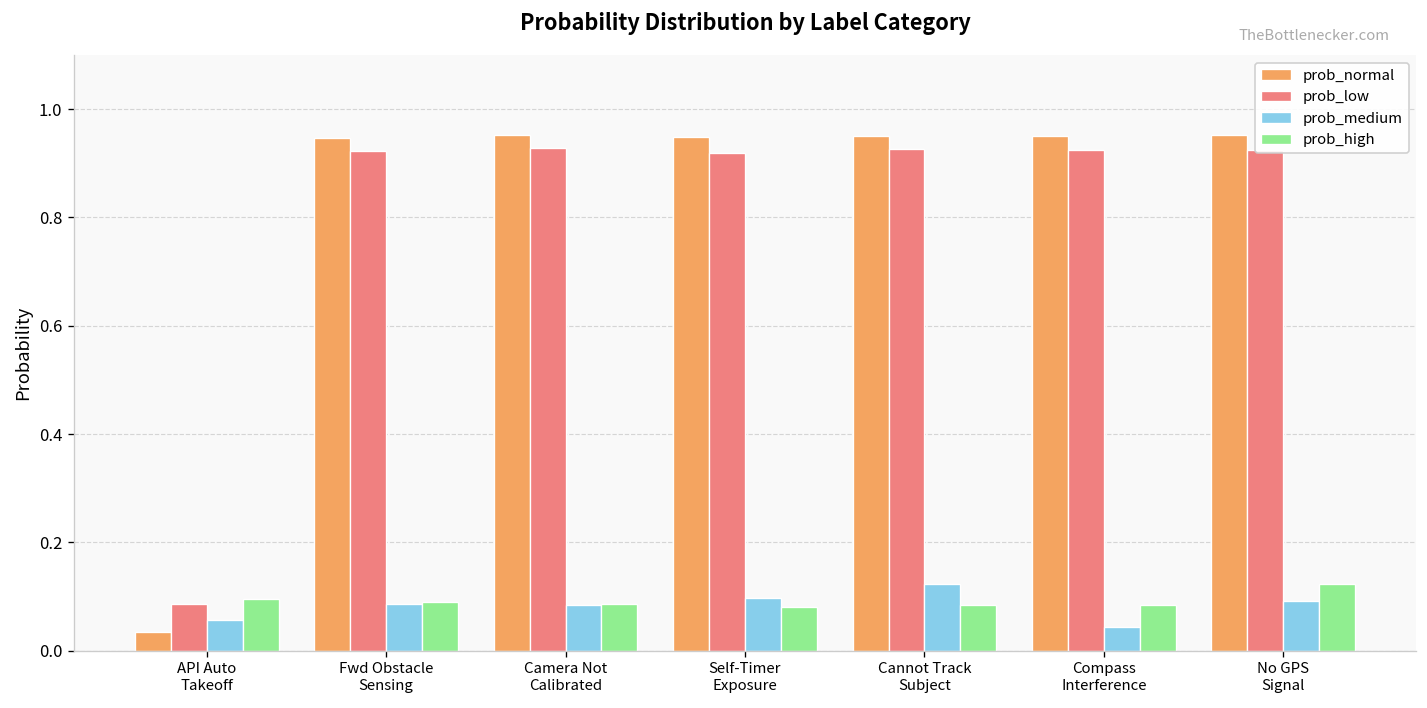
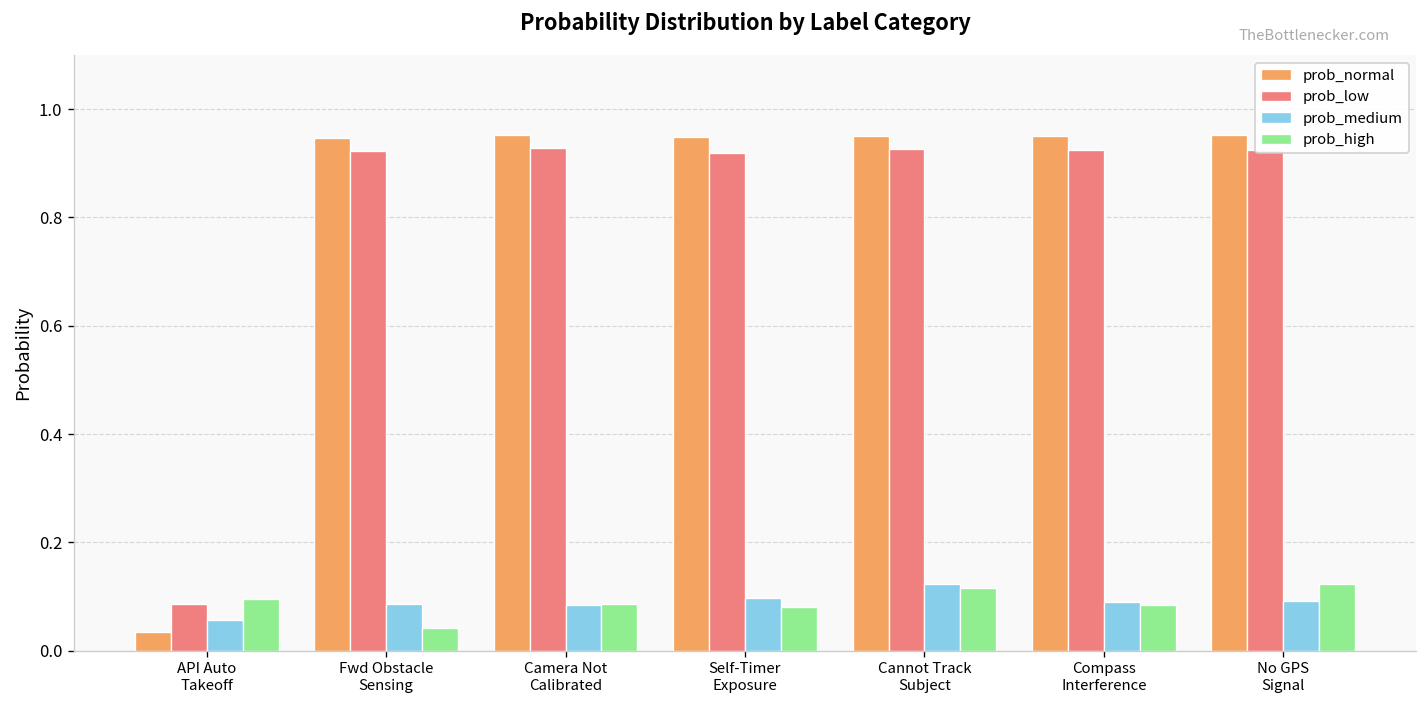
  {
    "prob_medium": {
      "API Auto Takeoff": 0.06,
      "Fwd Obstacle Sensing": 0.09,
      "Camera Not Calibrated": 0.08,
      "Self-Timer Exposure": 0.10,
      "Cannot Track Subject": 0.12,
-     "Compass Interference": 0.04,
+     "Compass Interference": 0.09,
      "No GPS Signal": 0.09
    },
    "prob_high": {
      "API Auto Takeoff": 0.10,
-     "Fwd Obstacle Sensing": 0.09,
+     "Fwd Obstacle Sensing": 0.04,
      "Camera Not Calibrated": 0.09,
      "Self-Timer Exposure": 0.08,
-     "Cannot Track Subject": 0.08,
+     "Cannot Track Subject": 0.12,
      "Compass Interference": 0.08,
      "No GPS Signal": 0.12
    }
  }
